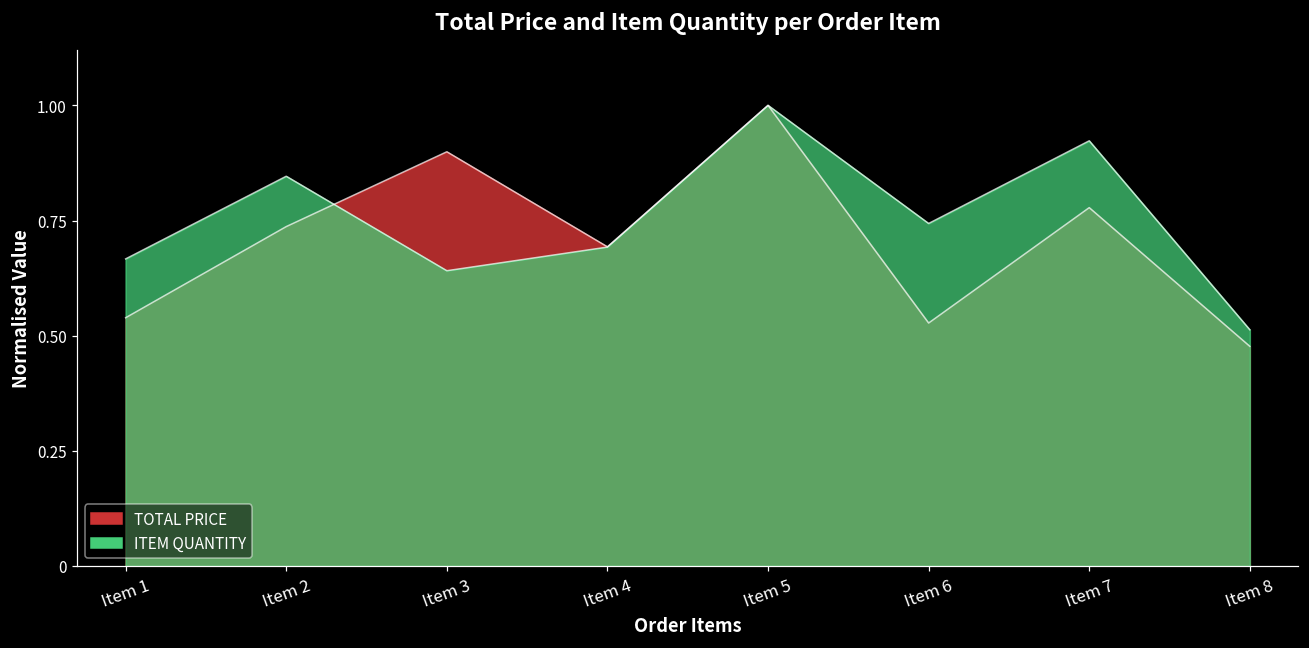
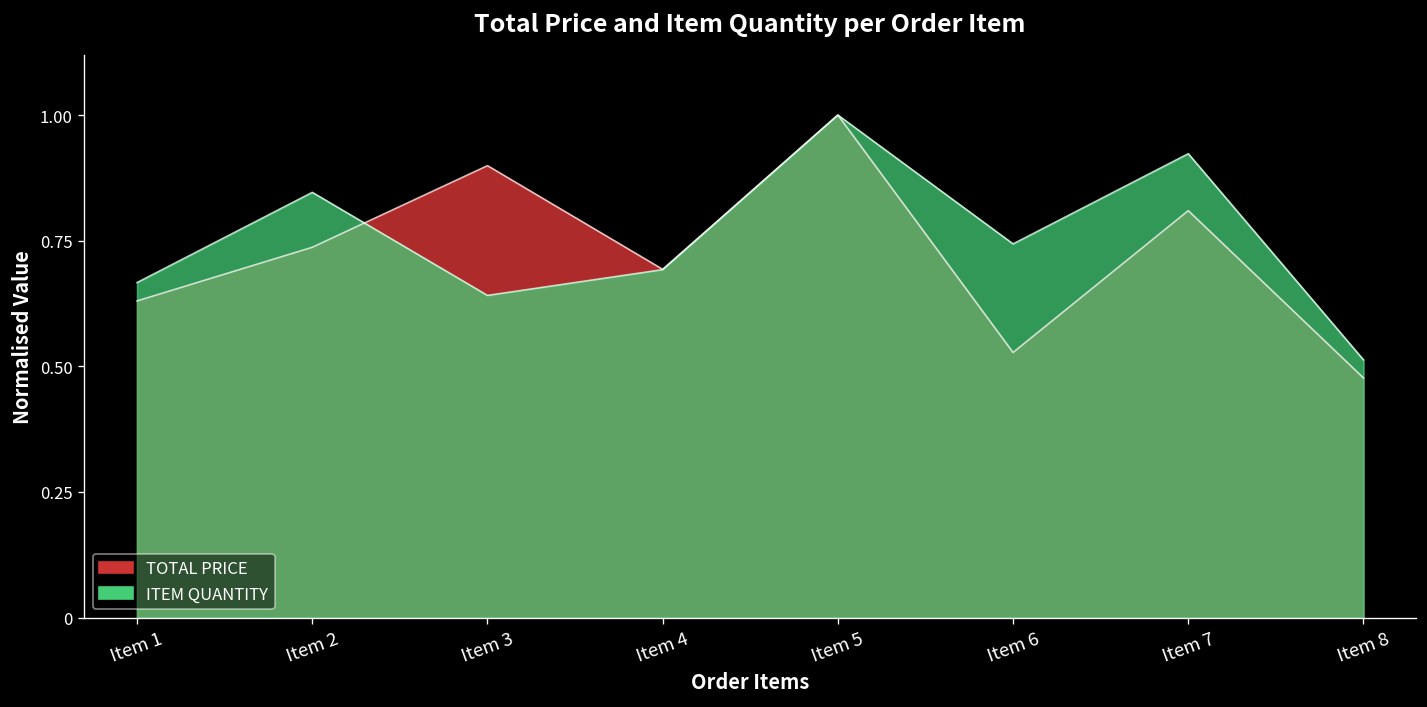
  {
    "TOTAL PRICE": {
-     "Item 1": 0.54,
+     "Item 1": 0.63,
      "Item 2": 0.74,
      "Item 3": 0.90,
      "Item 6": 0.53,
-     "Item 7": 0.78,
+     "Item 7": 0.81,
      "Item 8": 0.48
    },
    "ITEM QUANTITY": {
      "Item 1": 0.67,
      "Item 2": 0.85,
      "Item 3": 0.64,
      "Item 6": 0.74,
      "Item 7": 0.92,
      "Item 8": 0.51
    }
  }
